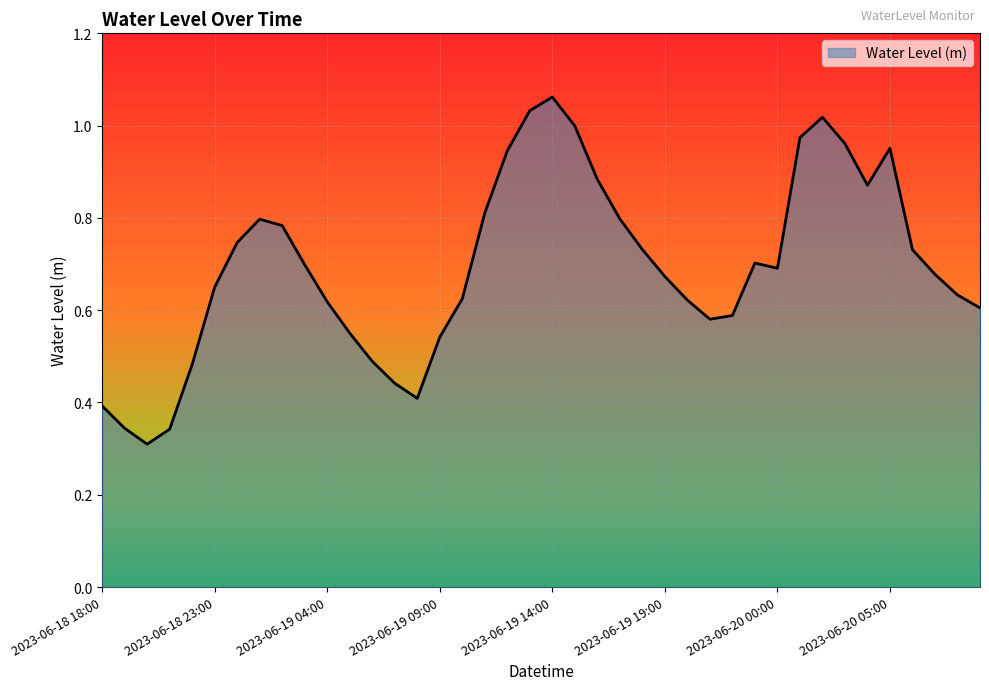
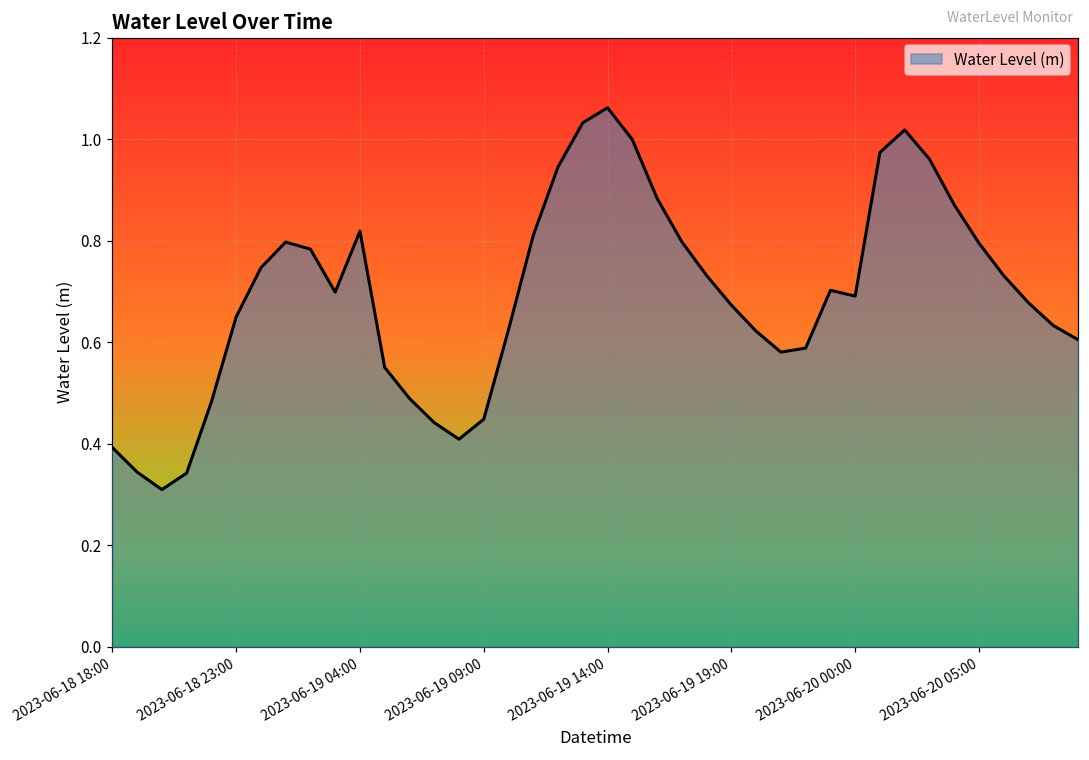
  {
    "2023-06-18 18:00": 0.39,
    "2023-06-18 23:00": 0.65,
-   "2023-06-19 04:00": 0.62,
-   "2023-06-19 09:00": 0.54,
+   "2023-06-19 04:00": 0.82,
+   "2023-06-19 09:00": 0.45,
    "2023-06-19 14:00": 1.06,
    "2023-06-19 19:00": 0.67,
    "2023-06-20 00:00": 0.69,
-   "2023-06-20 05:00": 0.95
+   "2023-06-20 05:00": 0.80
  }
